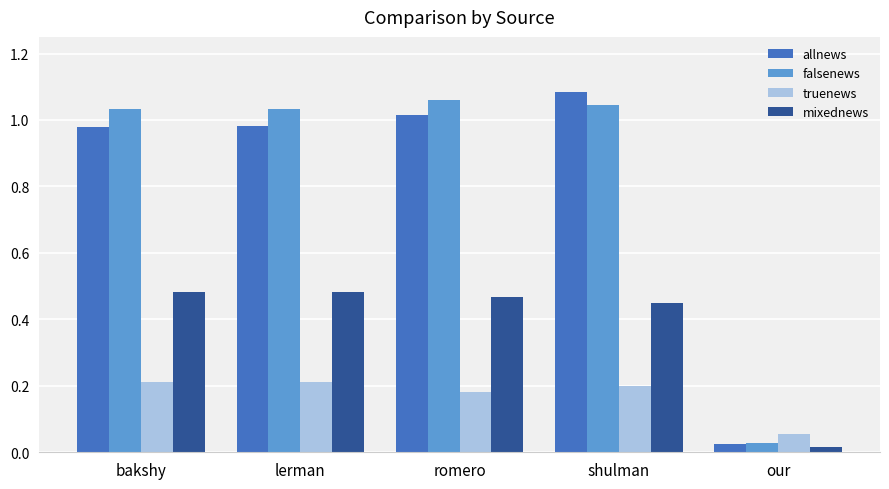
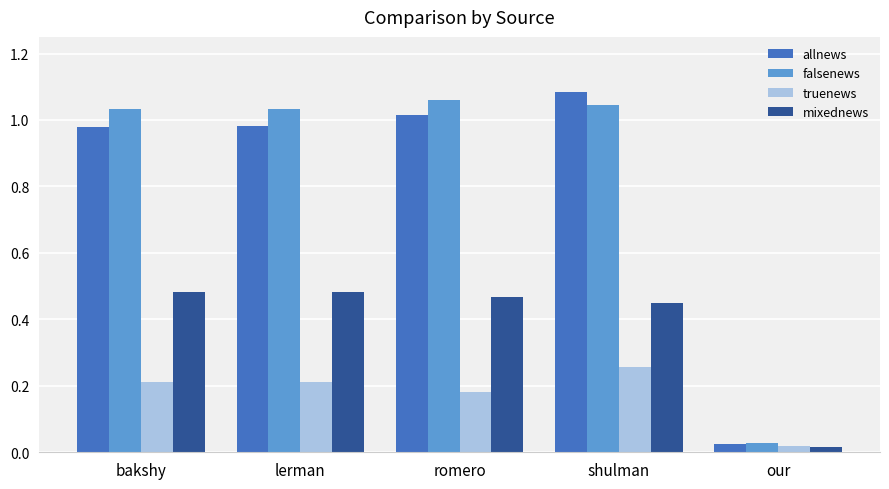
  {
    "truenews": {
      "bakshy": 0.21,
      "lerman": 0.21,
      "romero": 0.18,
-     "shulman": 0.20,
-     "our": 0.06
+     "shulman": 0.26,
+     "our": 0.02
    }
  }
